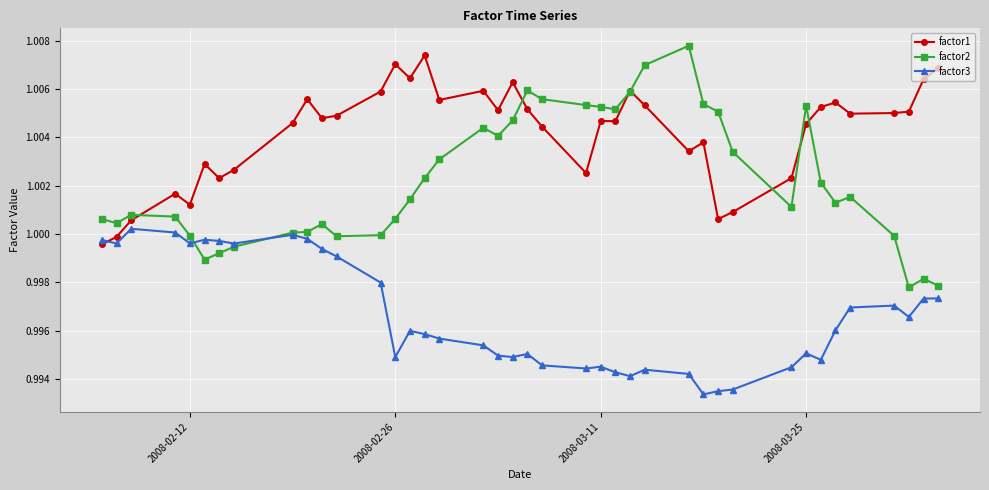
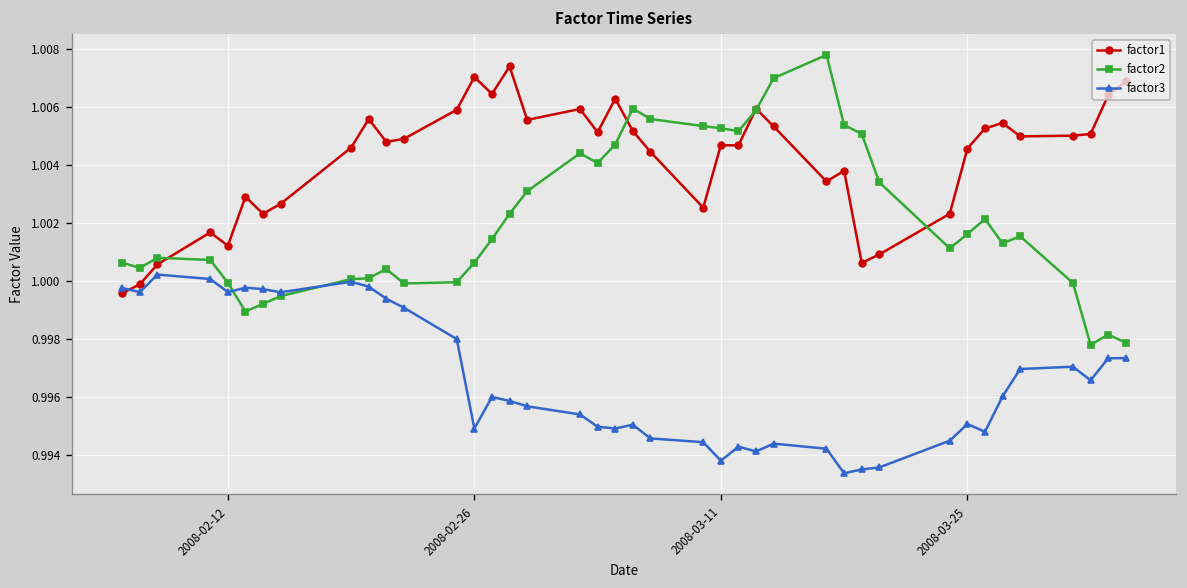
  {
    "factor1": {
      "2008-02-12": 1.0012,
      "2008-02-26": 1.0070,
      "2008-03-11": 1.0047,
      "2008-03-25": 1.0046
    },
    "factor2": {
      "2008-02-12": 0.9999,
      "2008-02-26": 1.0006,
      "2008-03-11": 1.0053,
-     "2008-03-25": 1.0053
+     "2008-03-25": 1.0016
    },
    "factor3": {
      "2008-02-12": 0.9996,
      "2008-02-26": 0.9949,
-     "2008-03-11": 0.9945,
+     "2008-03-11": 0.9938,
      "2008-03-25": 0.9951
    }
  }
